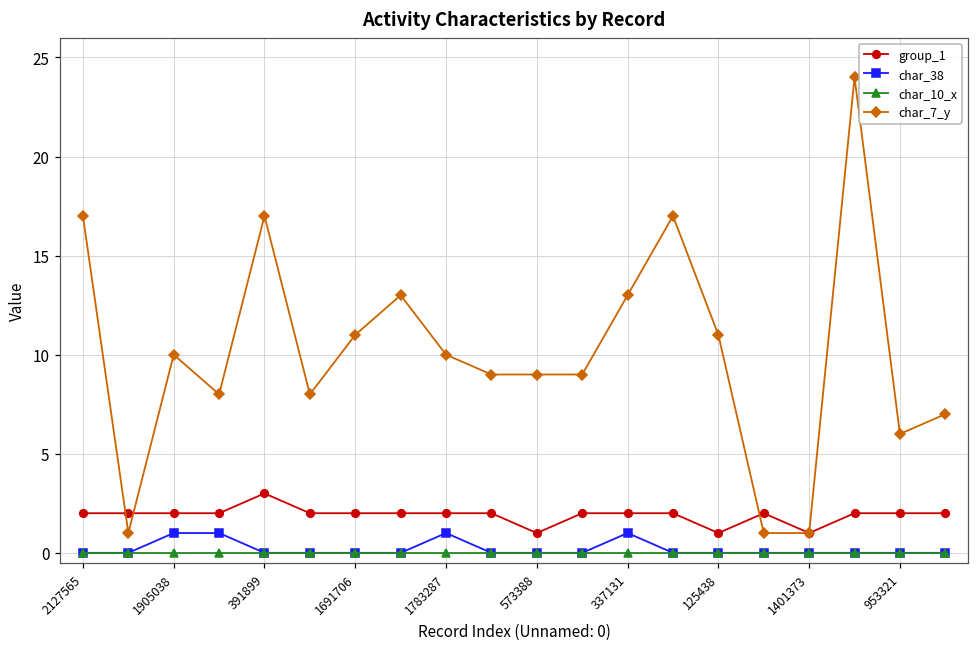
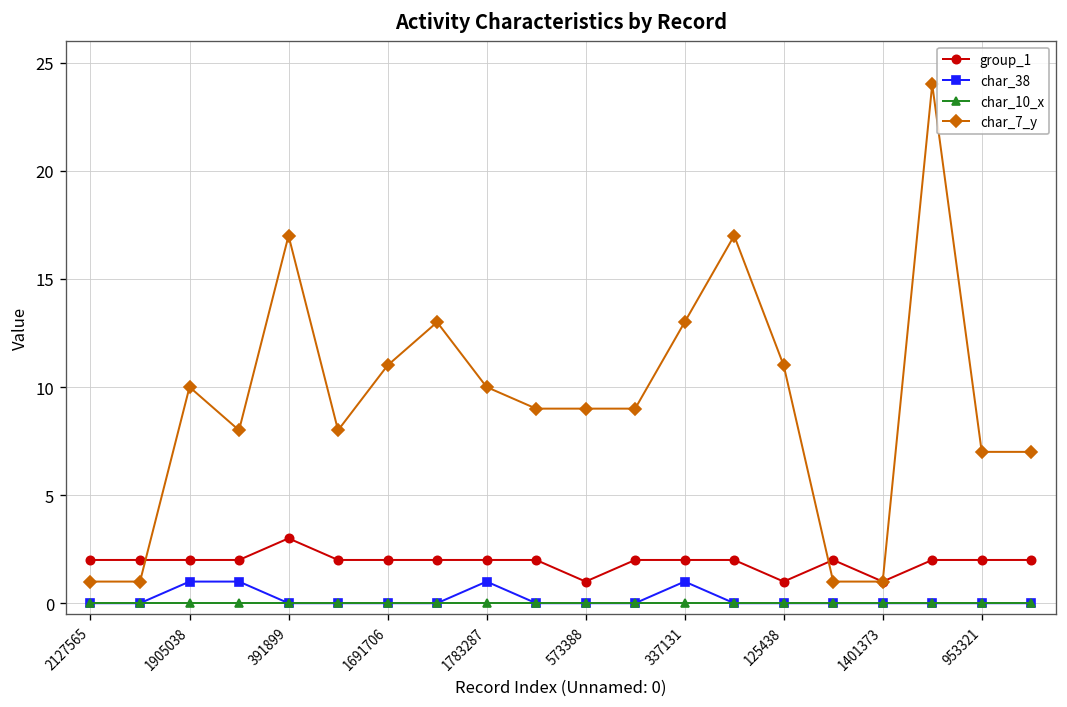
  {
    "group_1": {
      "2127565": 2,
      "1905038": 2,
      "391899": 3,
      "1691706": 2,
      "1783287": 2,
      "573388": 1,
      "337131": 2,
      "125438": 1,
      "953321": 2
    },
    "char_38": {
      "1905038": 1,
      "1783287": 1,
      "337131": 1
    },
    "char_10_x": {
      "1905038": 0,
      "1783287": 0,
      "337131": 0
    },
    "char_7_y": {
-     "2127565": 17,
+     "2127565": 1,
      "1905038": 10,
      "391899": 17,
      "1691706": 11,
      "1783287": 10,
      "573388": 9,
      "337131": 13,
      "125438": 11,
-     "953321": 6
+     "953321": 7
    }
  }
